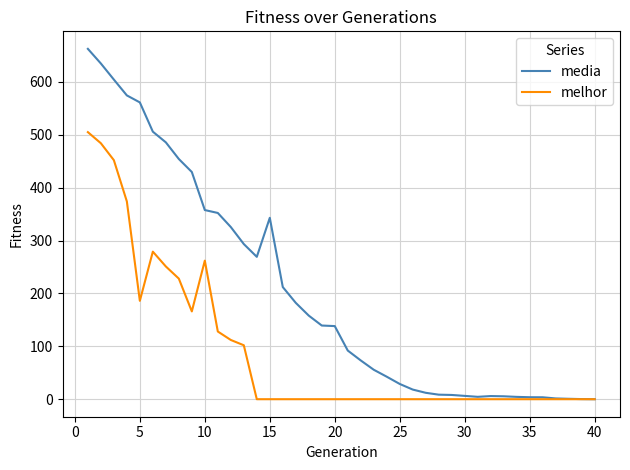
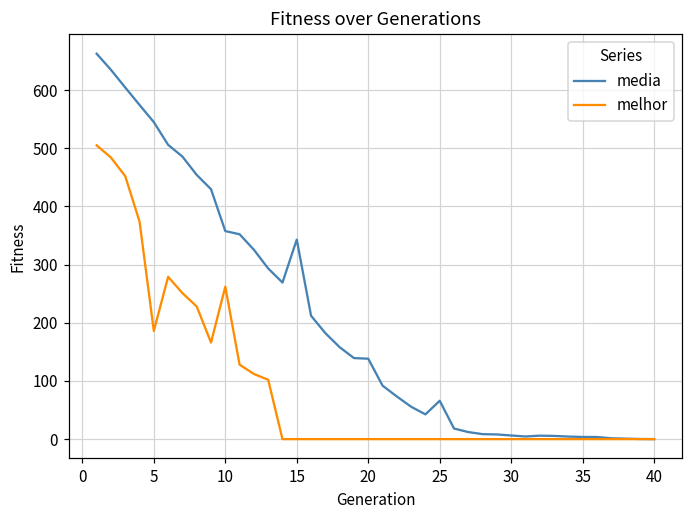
  {
    "media": {
-     "5": 560,
+     "5": 540,
      "10": 360,
      "15": 340,
      "20": 140,
-     "25": 30,
+     "25": 70,
      "30": 10
    },
    "melhor": {
      "5": 190,
      "10": 260,
      "15": 0,
      "20": 0,
      "25": 0,
      "30": 0
    }
  }
